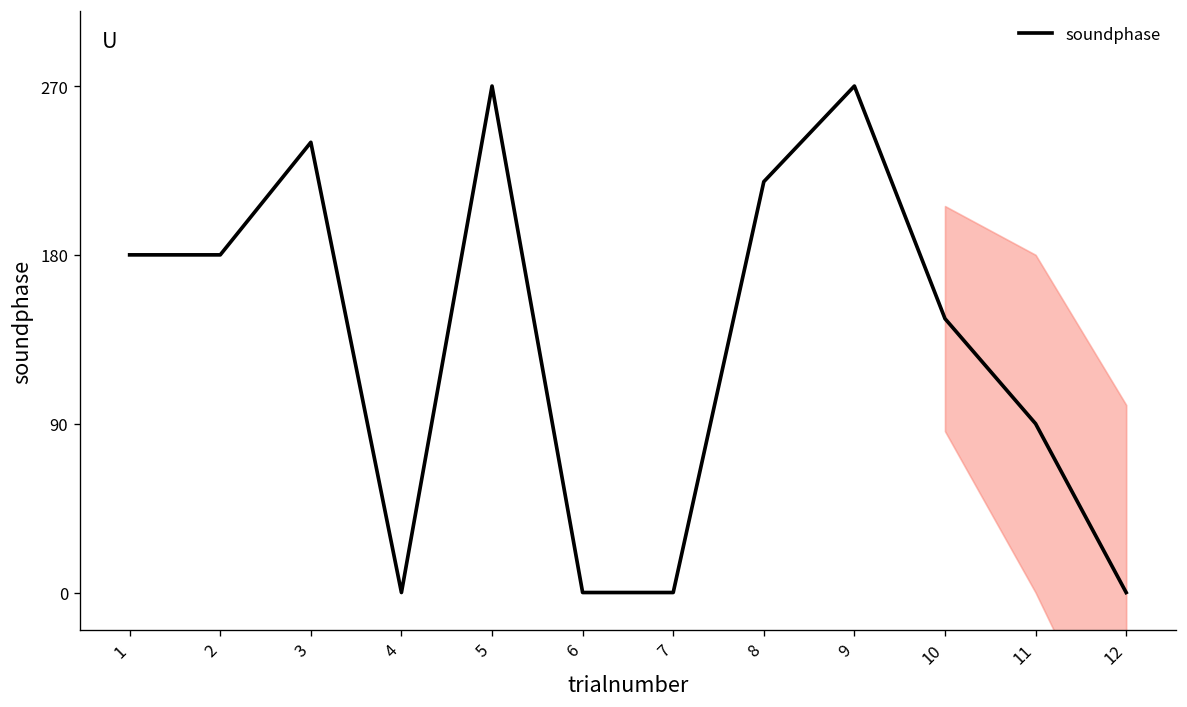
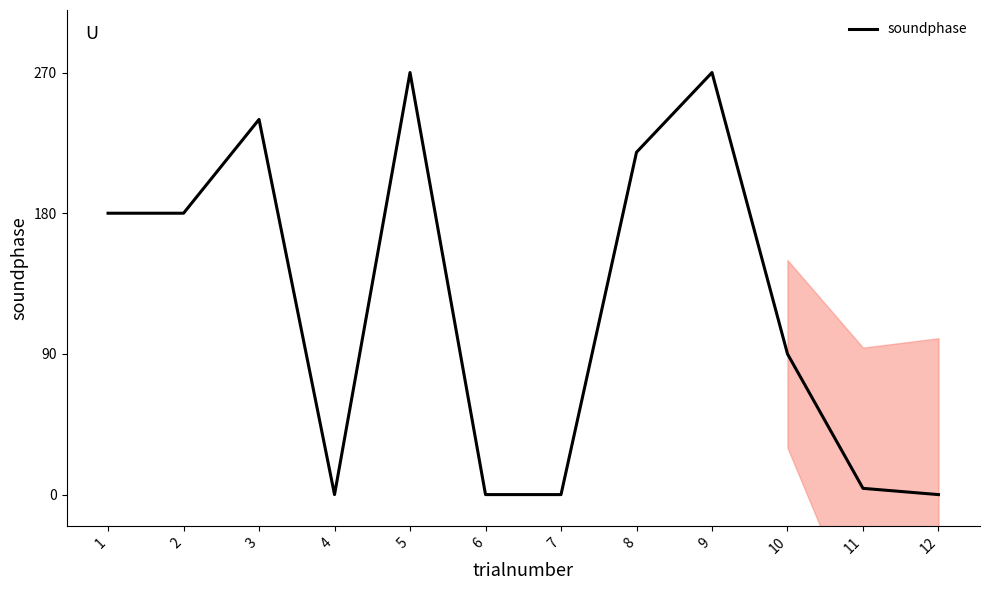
  {
    "soundphase": {
      "1": 180,
      "2": 180,
      "3": 240,
      "4": 0,
      "5": 270,
      "6": 0,
      "7": 0,
      "8": 219,
      "9": 270,
-     "10": 146,
-     "11": 90,
+     "10": 90,
+     "11": 4,
      "12": 0
    }
  }
